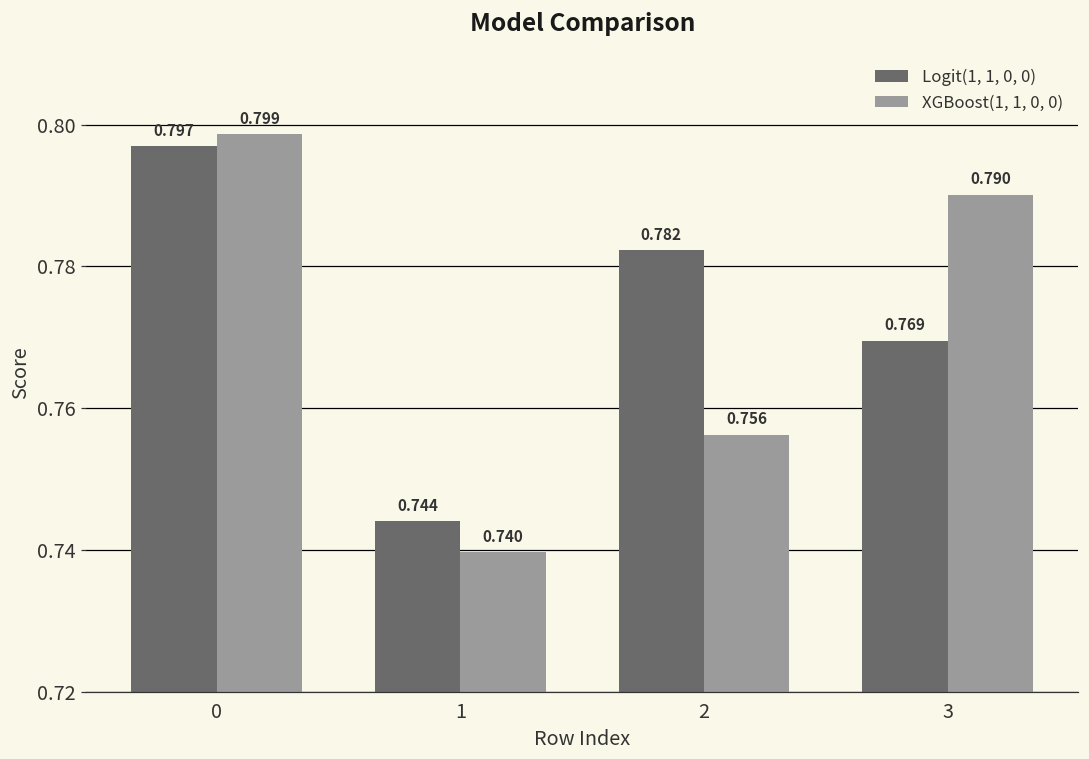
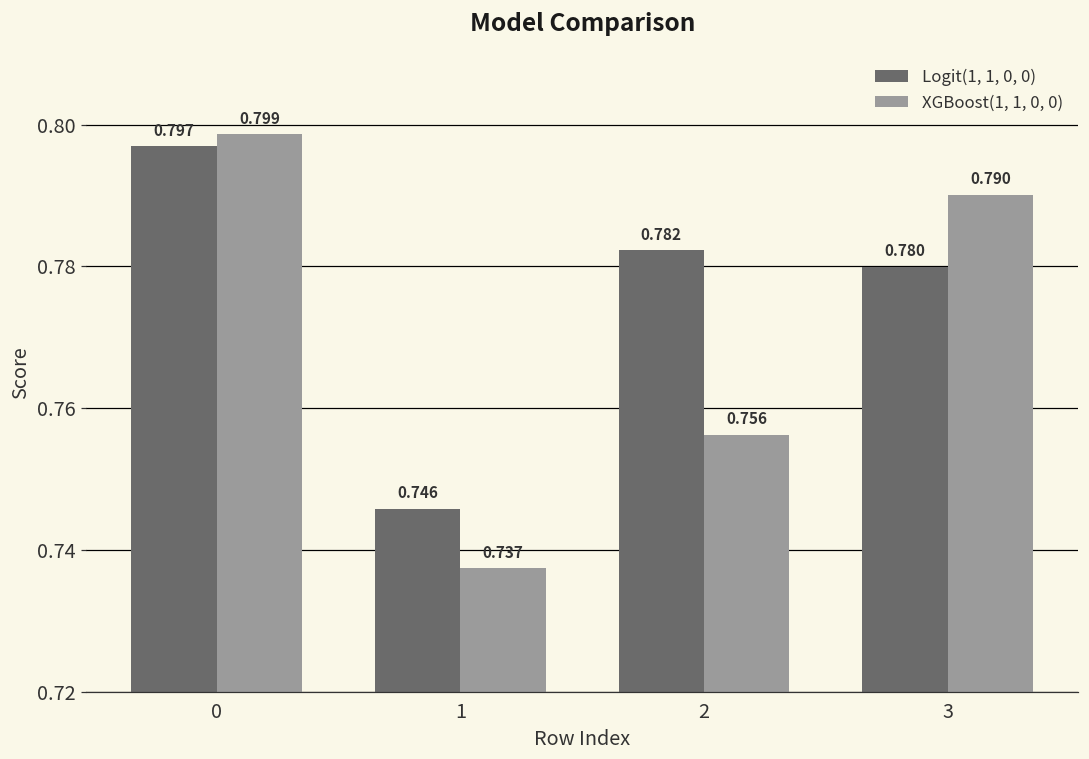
  {
    "Logit(1, 1, 0, 0)": {
      "0": 0.797,
-     "1": 0.744,
+     "1": 0.746,
      "2": 0.782,
-     "3": 0.769
+     "3": 0.780
    },
    "XGBoost(1, 1, 0, 0)": {
      "0": 0.799,
-     "1": 0.740,
+     "1": 0.737,
      "2": 0.756,
      "3": 0.790
    }
  }
